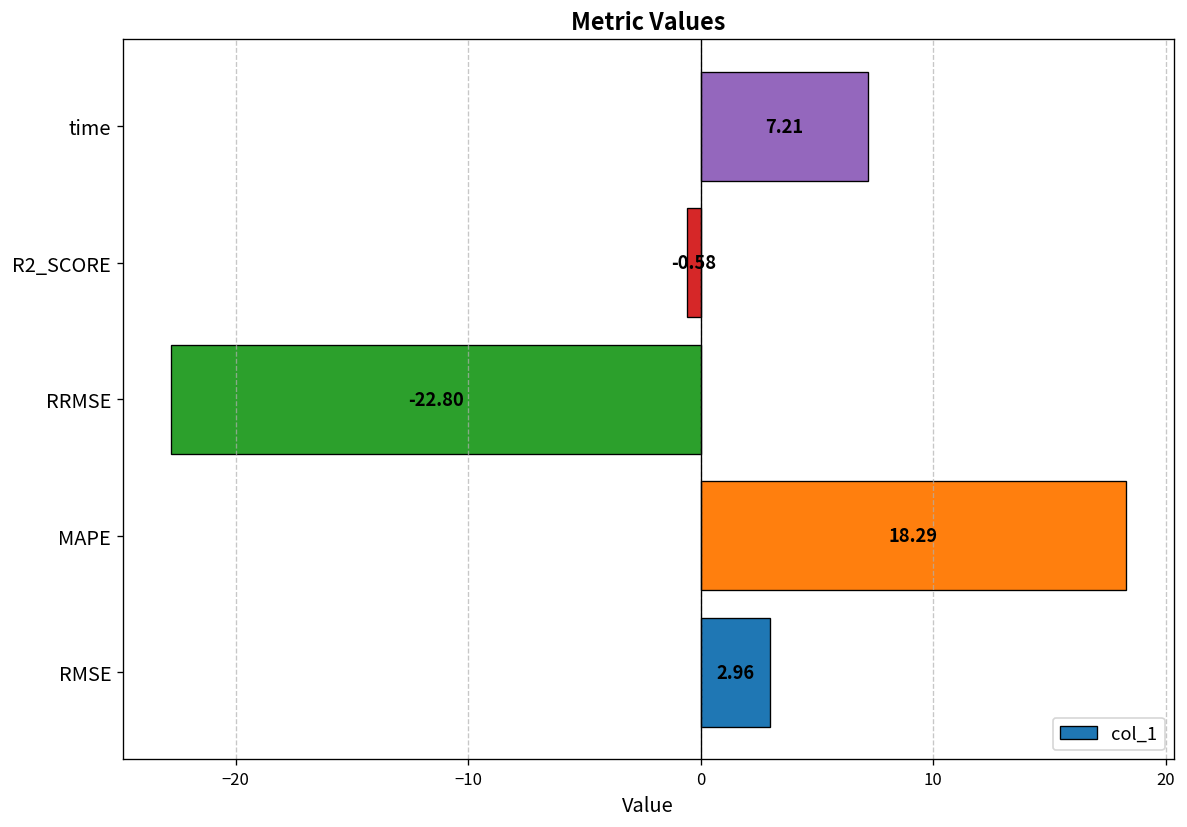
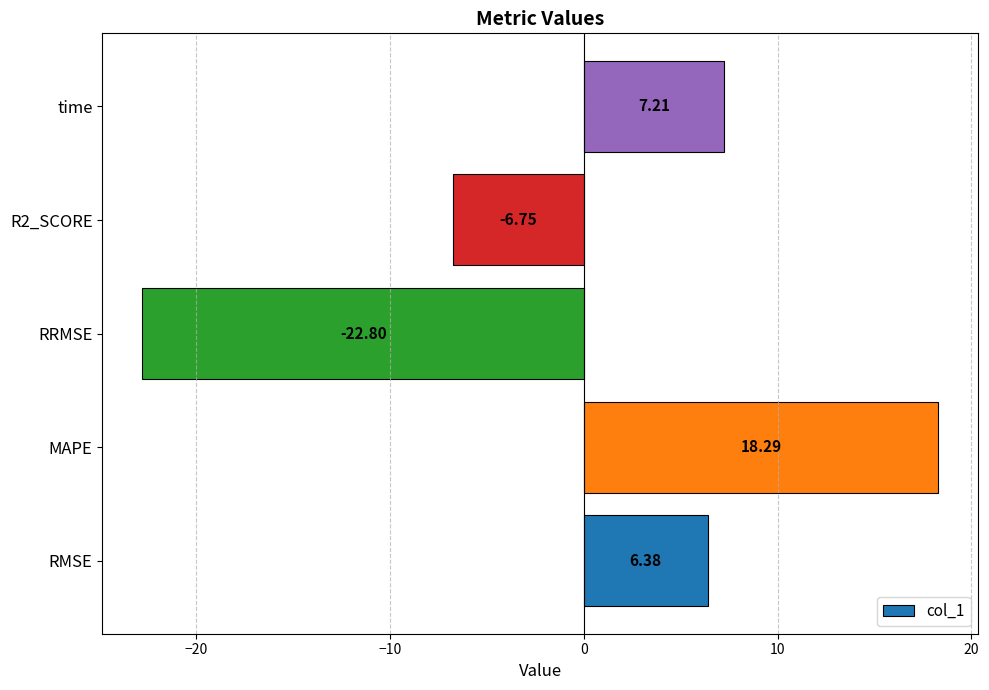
  {
    "time": 7.21,
-   "R2_SCORE": -0.58,
+   "R2_SCORE": -6.75,
    "RRMSE": -22.80,
    "MAPE": 18.29,
-   "RMSE": 2.96
+   "RMSE": 6.38
  }
